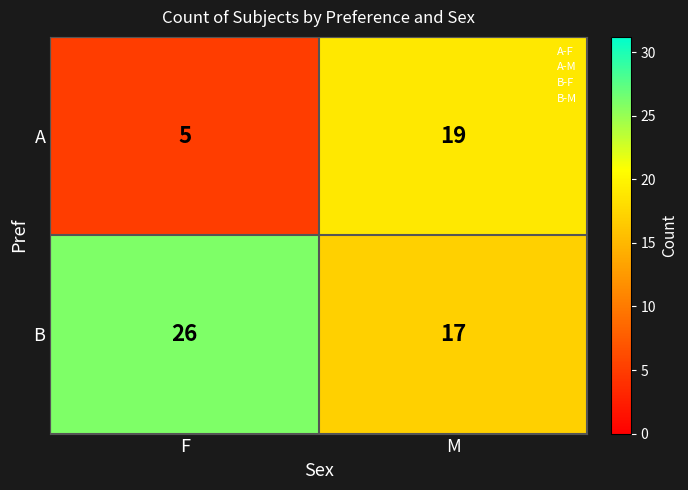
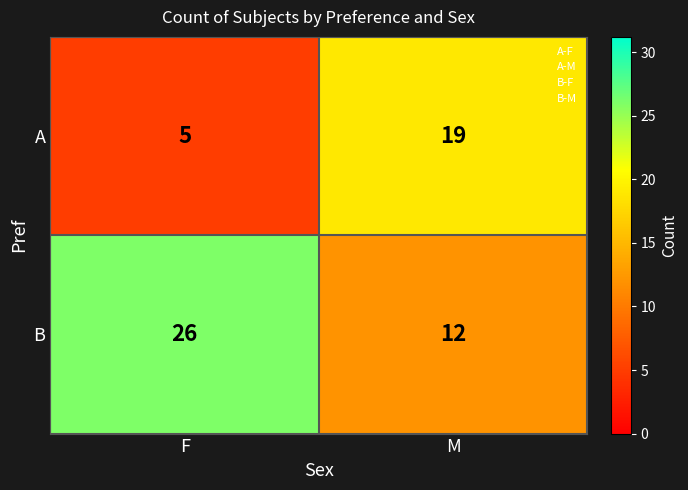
  {
    "A": {
      "F": 5,
      "M": 19
    },
    "B": {
      "F": 26,
-     "M": 17
+     "M": 12
    }
  }
